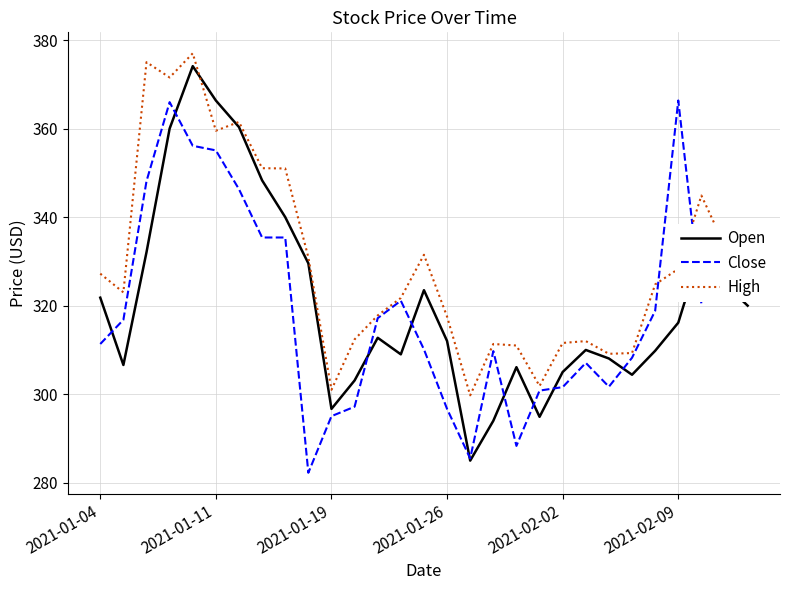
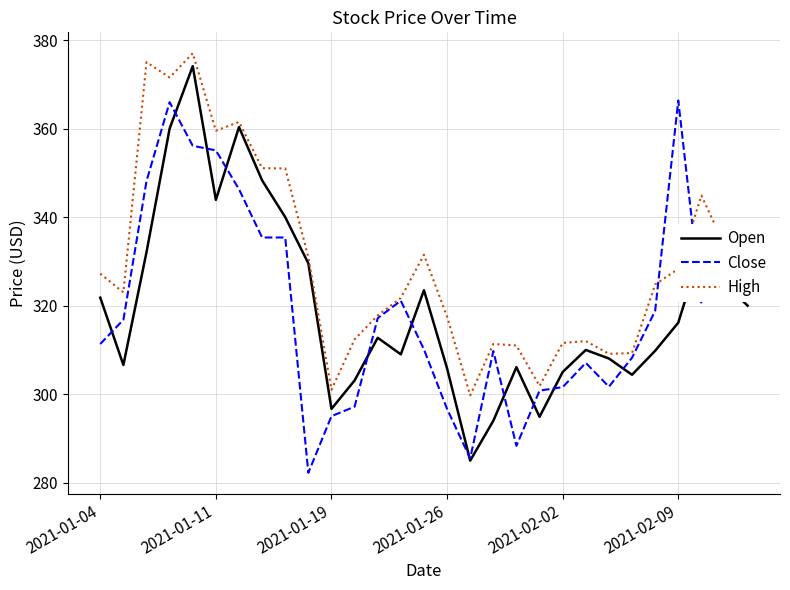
  {
    "Open": {
      "2021-01-04": 322,
-     "2021-01-11": 366,
+     "2021-01-11": 344,
      "2021-01-19": 297,
-     "2021-01-26": 312,
+     "2021-01-26": 306,
      "2021-02-02": 305,
      "2021-02-09": 316
    },
    "Close": {
      "2021-01-04": 311,
      "2021-01-11": 355,
      "2021-01-19": 295,
      "2021-01-26": 297,
      "2021-02-02": 302,
      "2021-02-09": 366
    },
    "High": {
      "2021-01-04": 327,
      "2021-01-11": 360,
      "2021-01-19": 301,
      "2021-01-26": 318,
      "2021-02-02": 312
    }
  }
